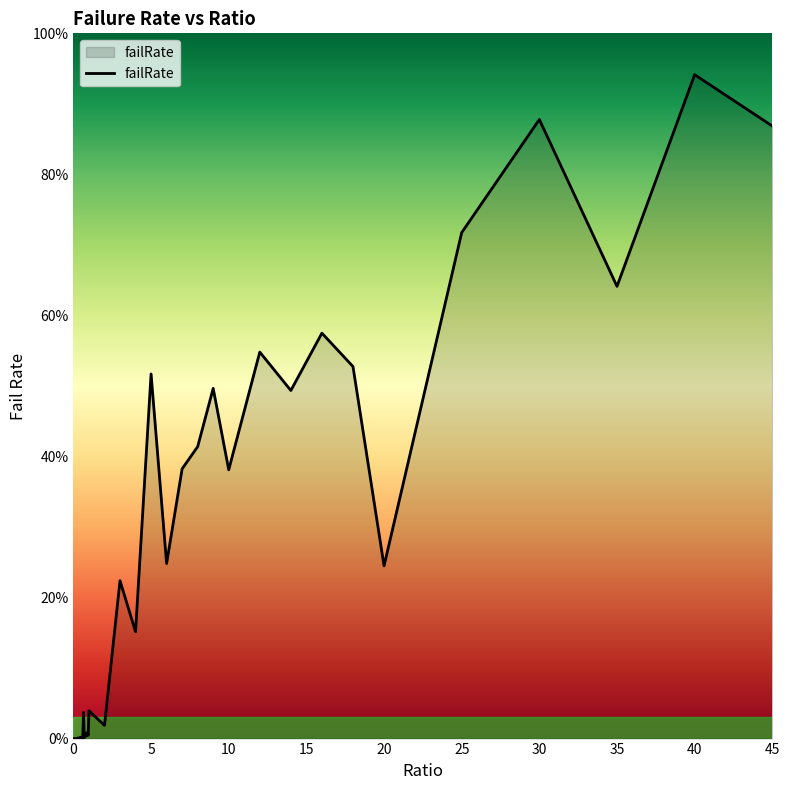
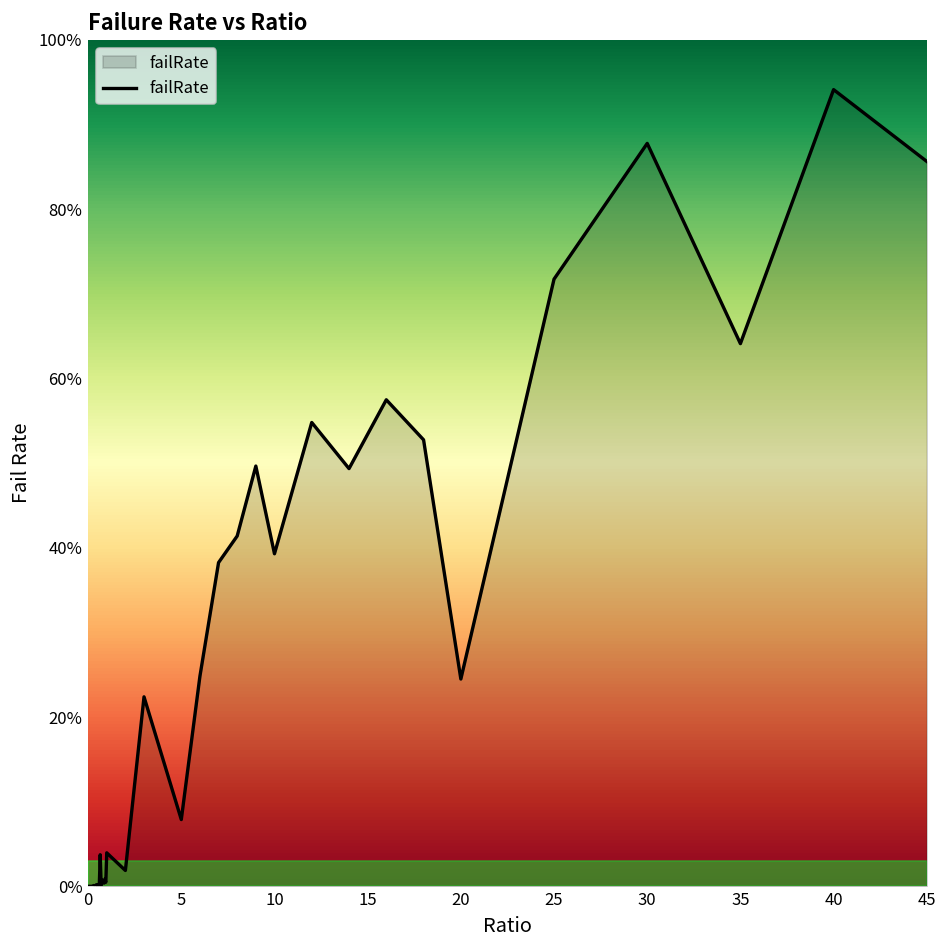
  {
-   "5": "52%",
-   "10": "38%",
+   "5": "8%",
+   "10": "39%",
    "20": "24%",
    "25": "72%",
    "30": "88%",
    "35": "64%",
    "40": "94%",
-   "45": "87%"
+   "45": "86%"
  }
